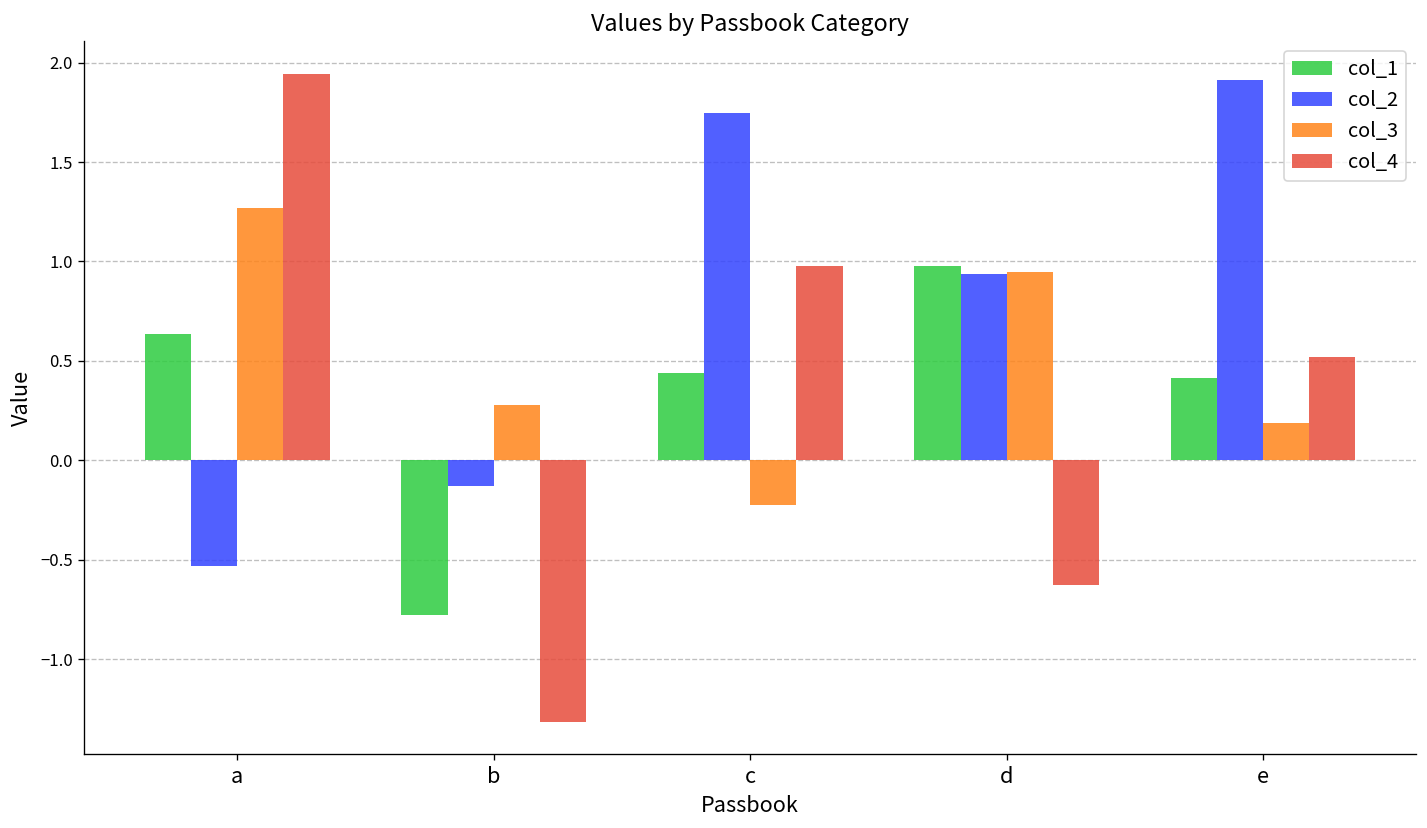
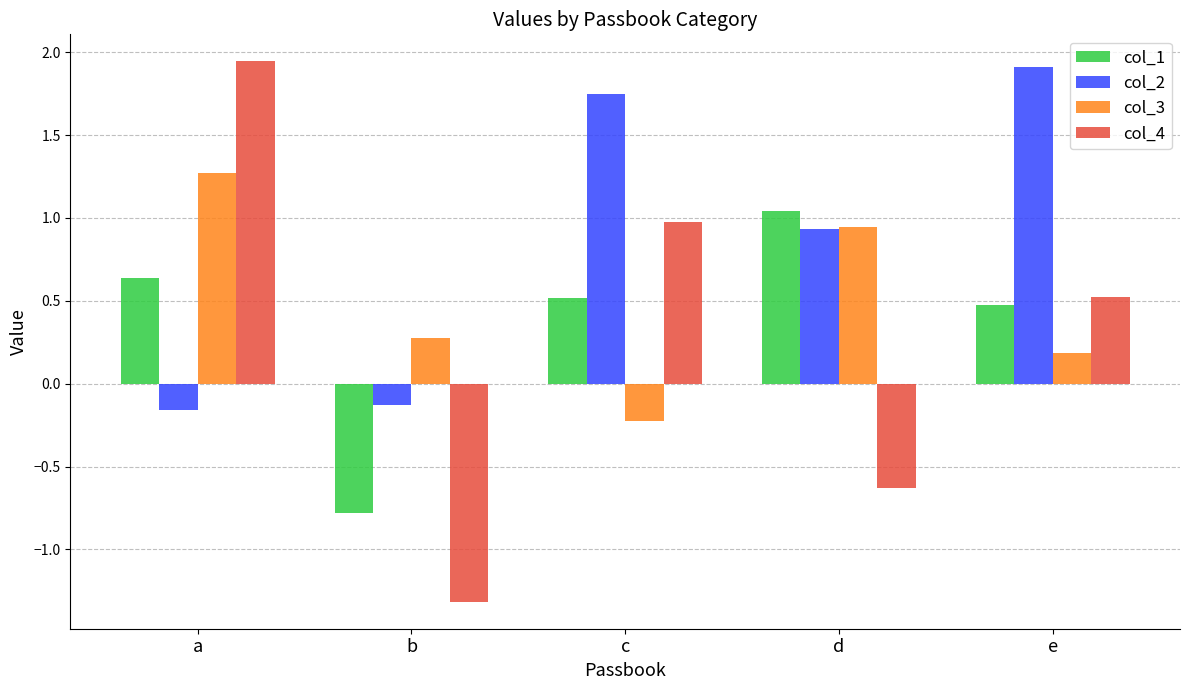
  {
    "col_1": {
      "a": 0.64,
      "b": -0.78,
-     "c": 0.44,
-     "d": 0.98,
-     "e": 0.41
+     "c": 0.52,
+     "d": 1.04,
+     "e": 0.47
    },
    "col_2": {
-     "a": -0.53,
+     "a": -0.16,
      "b": -0.13,
      "c": 1.75,
      "d": 0.94,
      "e": 1.91
    },
    "col_3": {
      "a": 1.27,
      "b": 0.28,
      "c": -0.22,
      "d": 0.95,
      "e": 0.19
    },
    "col_4": {
      "a": 1.94,
      "b": -1.32,
      "c": 0.98,
      "d": -0.63,
      "e": 0.52
    }
  }
